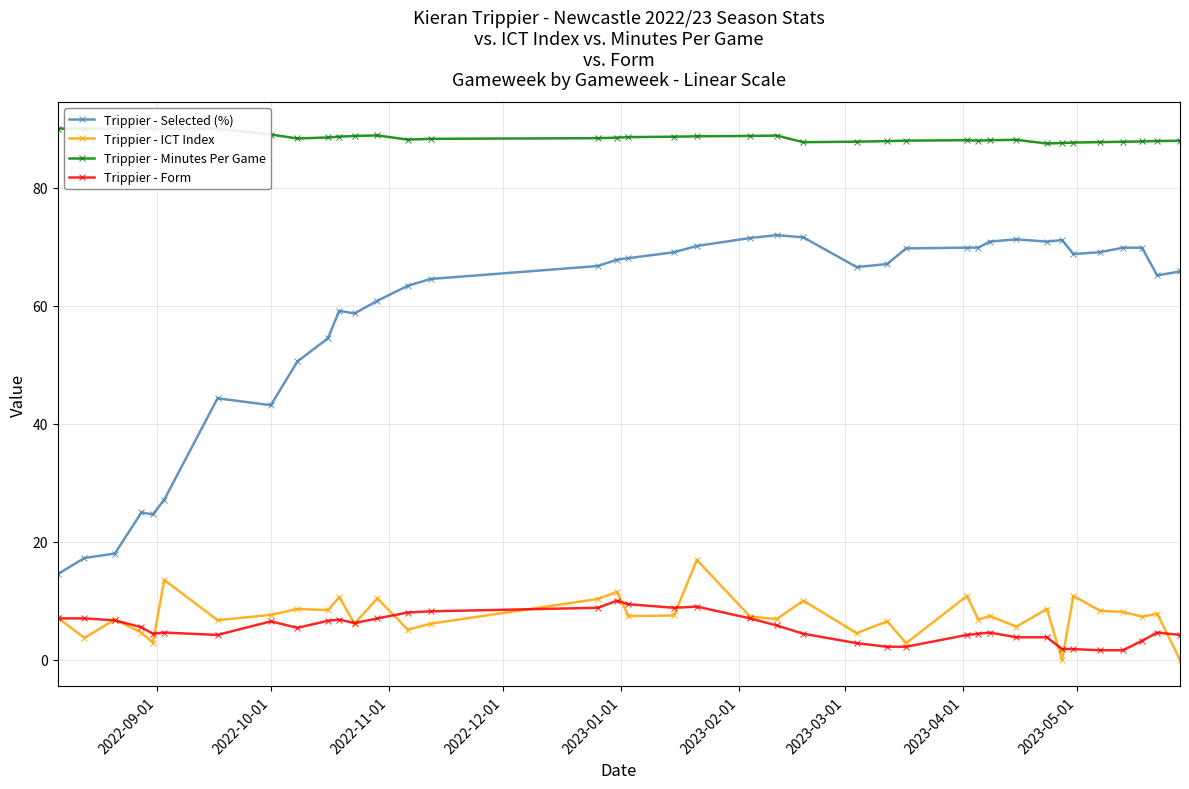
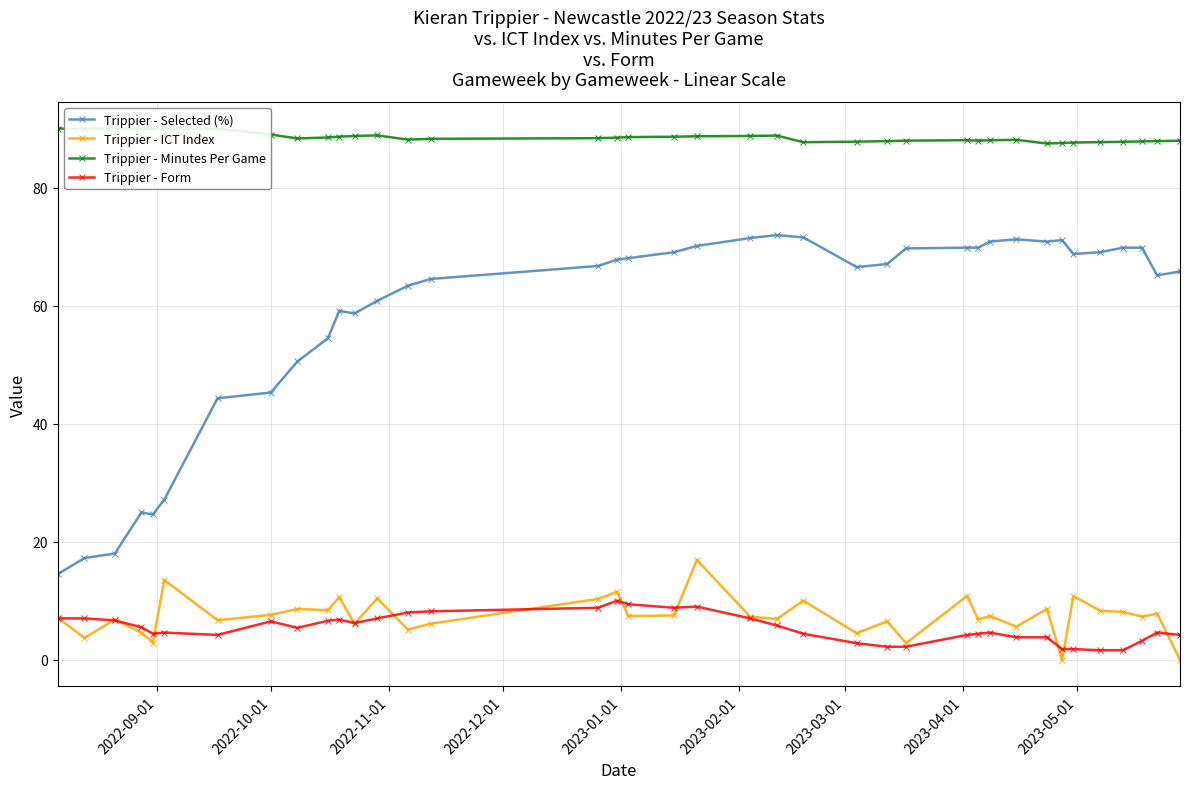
  {
    "Trippier - Selected (%)": {
-     "2022-10-01": 43
+     "2022-10-01": 45
    },
    "Trippier - ICT Index": {
      "2022-10-01": 8
    },
    "Trippier - Form": {
      "2022-10-01": 7
    }
  }
